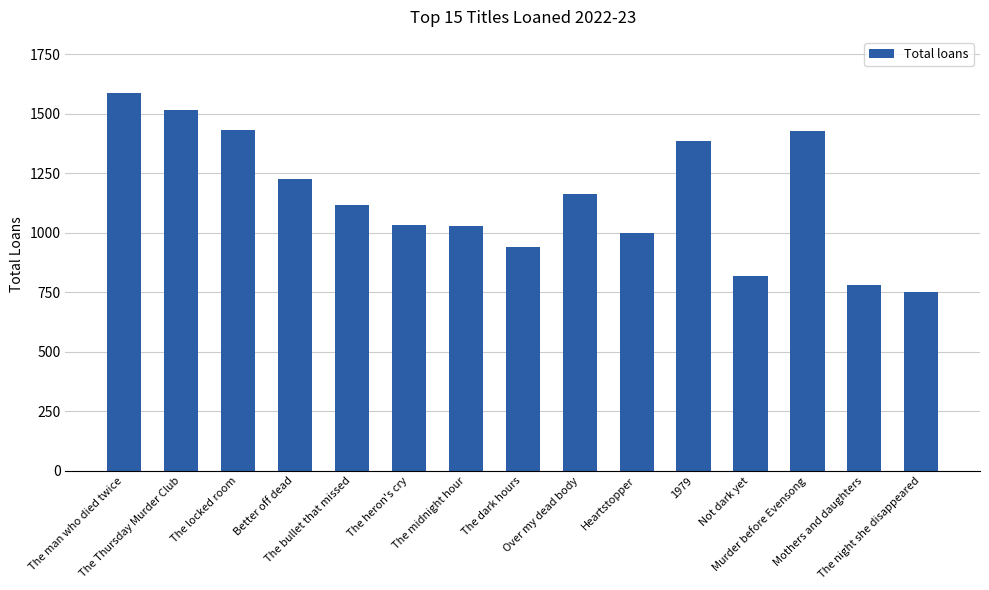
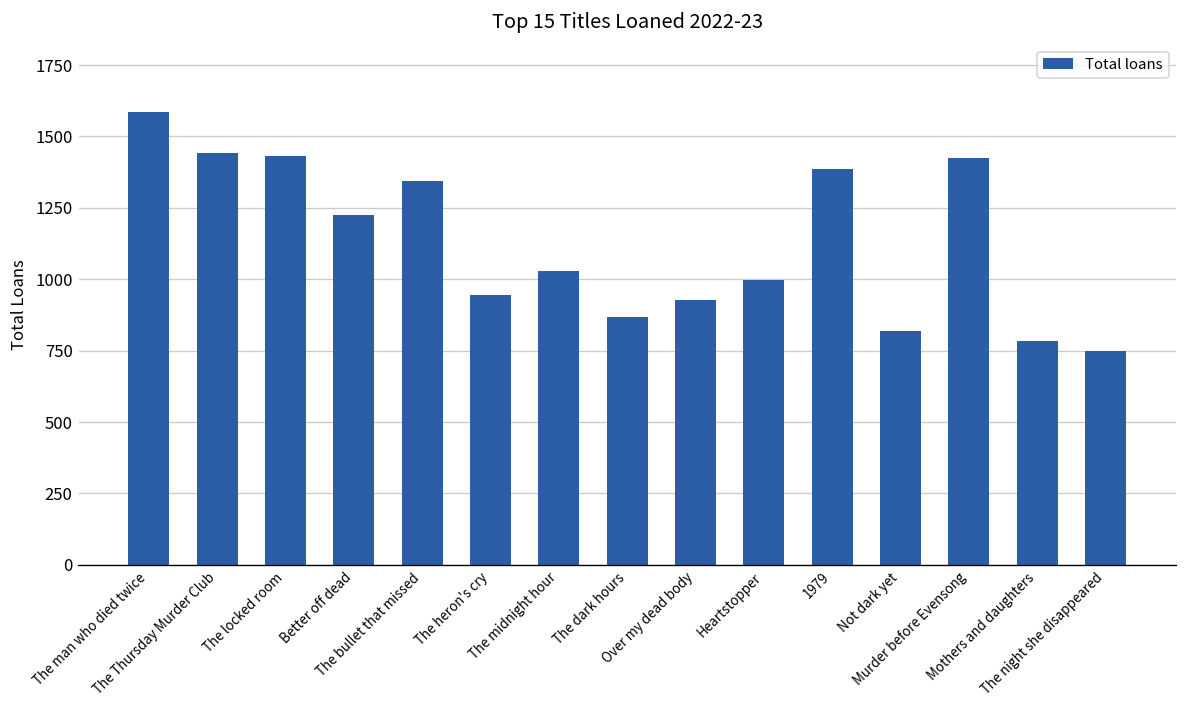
  {
    "The man who died twice": 1590,
-   "The Thursday Murder Club": 1520,
+   "The Thursday Murder Club": 1440,
    "The locked room": 1430,
    "Better off dead": 1220,
-   "The bullet that missed": 1120,
-   "The heron's cry": 1030,
+   "The bullet that missed": 1340,
+   "The heron's cry": 940,
    "The midnight hour": 1030,
-   "The dark hours": 940,
-   "Over my dead body": 1160,
+   "The dark hours": 870,
+   "Over my dead body": 930,
    "Heartstopper": 1000,
    "1979": 1390,
    "Not dark yet": 820,
    "Murder before Evensong": 1430,
    "Mothers and daughters": 780,
    "The night she disappeared": 750
  }
